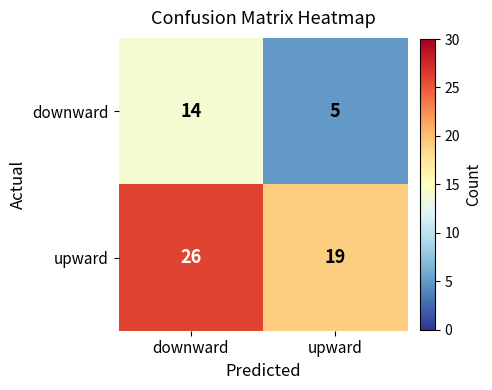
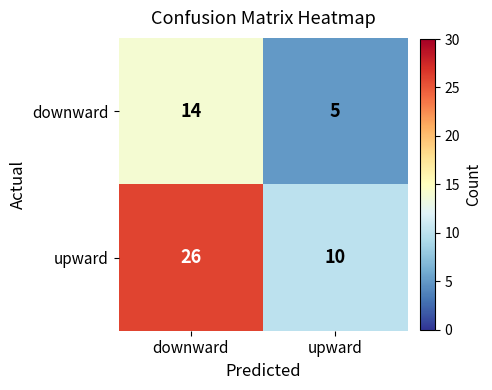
  {
    "downward": {
      "downward": 14,
      "upward": 5
    },
    "upward": {
      "downward": 26,
-     "upward": 19
+     "upward": 10
    }
  }
